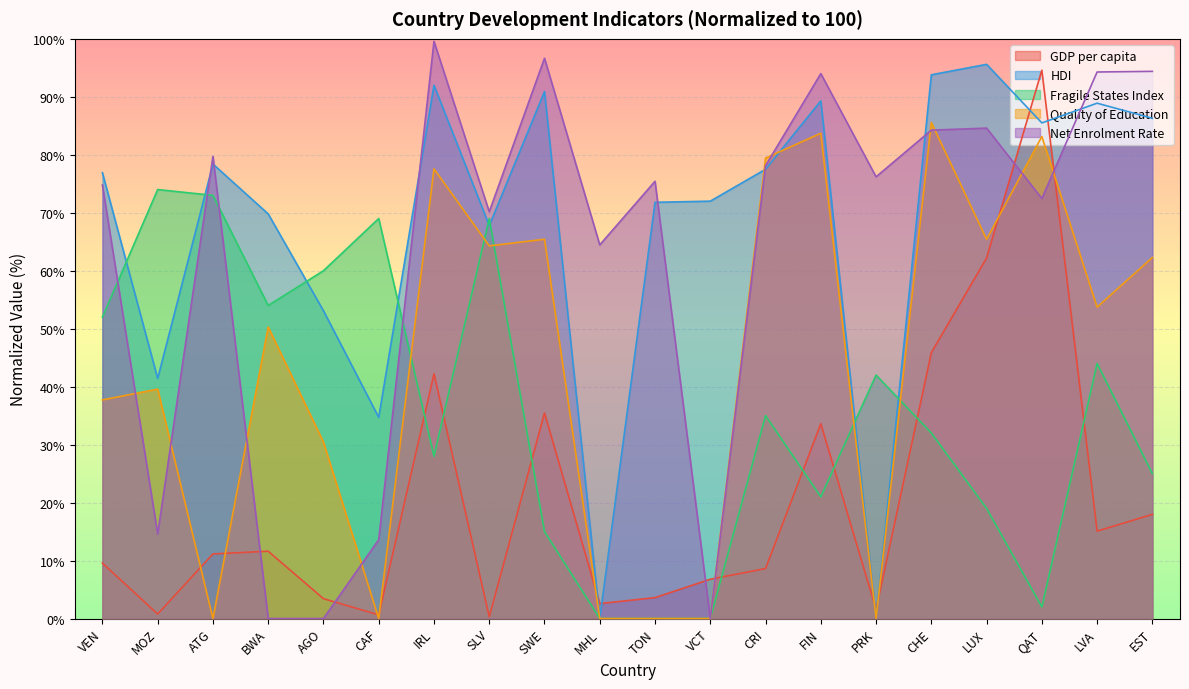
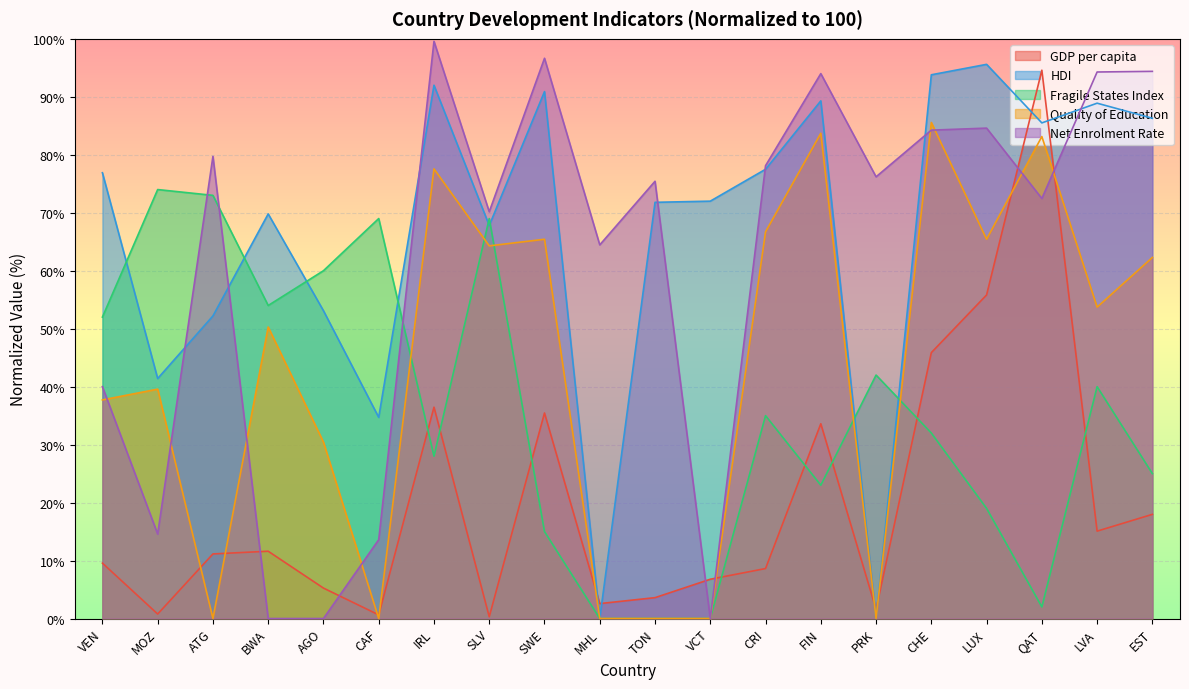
  {
    "GDP per capita": {
      "VEN": "10%",
      "MOZ": "1%",
      "ATG": "11%",
      "BWA": "12%",
-     "AGO": "3%",
+     "AGO": "5%",
      "CAF": "1%",
-     "IRL": "42%",
+     "IRL": "36%",
      "SLV": "0%",
      "SWE": "35%",
      "MHL": "3%",
      "TON": "4%",
      "VCT": "7%",
      "CRI": "9%",
      "FIN": "34%",
      "PRK": "2%",
      "CHE": "46%",
-     "LUX": "62%",
+     "LUX": "56%",
      "LVA": "15%",
      "EST": "18%"
    },
    "HDI": {
      "VEN": "77%",
      "MOZ": "41%",
-     "ATG": "78%",
+     "ATG": "52%",
      "BWA": "70%",
      "AGO": "53%",
      "CAF": "35%",
      "IRL": "92%",
      "SLV": "68%",
      "SWE": "91%",
      "TON": "72%",
      "VCT": "72%",
      "CRI": "78%",
      "FIN": "89%",
      "CHE": "94%",
      "LUX": "96%"
    },
    "Fragile States Index": {
      "VEN": "52%",
      "MOZ": "74%",
      "ATG": "73%",
      "BWA": "54%",
      "AGO": "60%",
      "CAF": "69%",
      "IRL": "28%",
      "SLV": "69%",
      "SWE": "15%",
      "CRI": "35%",
-     "FIN": "21%",
+     "FIN": "23%",
      "PRK": "42%",
      "CHE": "32%",
      "LUX": "19%",
      "QAT": "2%",
-     "LVA": "44%",
+     "LVA": "40%",
      "EST": "25%"
    },
    "Quality of Education": {
      "VEN": "38%",
      "MOZ": "40%",
      "ATG": "0%",
      "BWA": "50%",
      "AGO": "30%",
      "CAF": "0%",
      "IRL": "78%",
      "SLV": "64%",
      "SWE": "65%",
-     "CRI": "79%",
+     "CRI": "67%",
      "FIN": "84%",
      "CHE": "86%",
      "LUX": "65%",
      "LVA": "54%",
      "EST": "62%"
    },
    "Net Enrolment Rate": {
-     "VEN": "75%",
+     "VEN": "40%",
      "MOZ": "15%",
      "ATG": "80%",
      "BWA": "0%",
      "AGO": "0%",
      "CAF": "14%",
      "IRL": "100%",
      "SLV": "70%",
      "SWE": "97%",
      "MHL": "64%",
      "TON": "75%",
      "CRI": "78%",
      "FIN": "94%",
      "PRK": "76%",
      "CHE": "84%",
      "LUX": "85%",
      "QAT": "72%"
    }
  }
